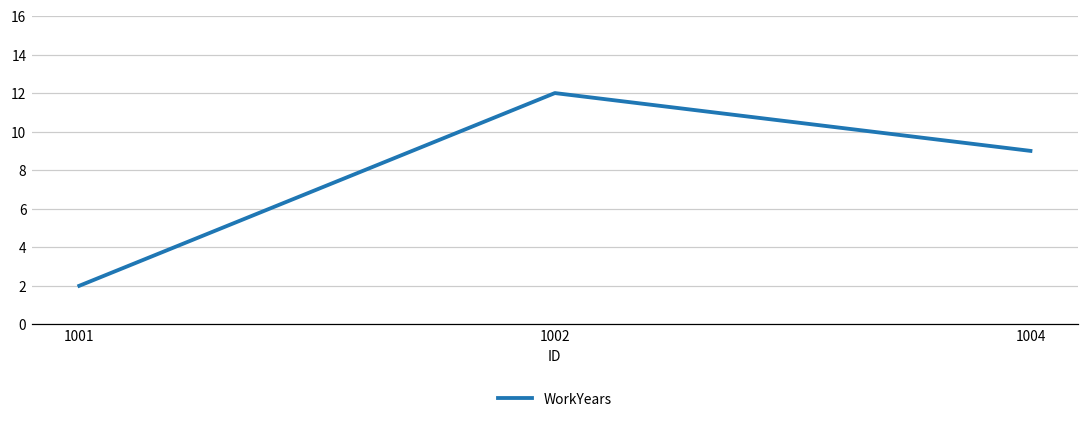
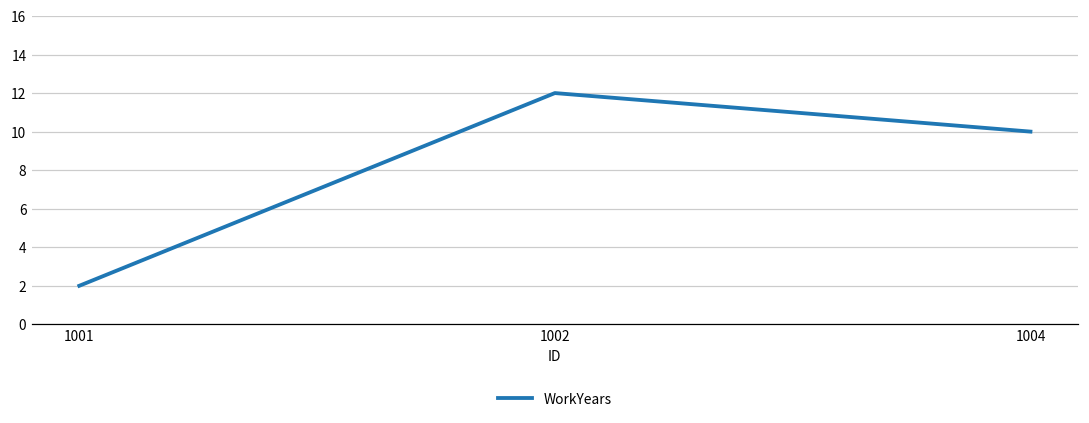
  {
    "1001": 2,
    "1002": 12,
-   "1004": 9
+   "1004": 10
  }
